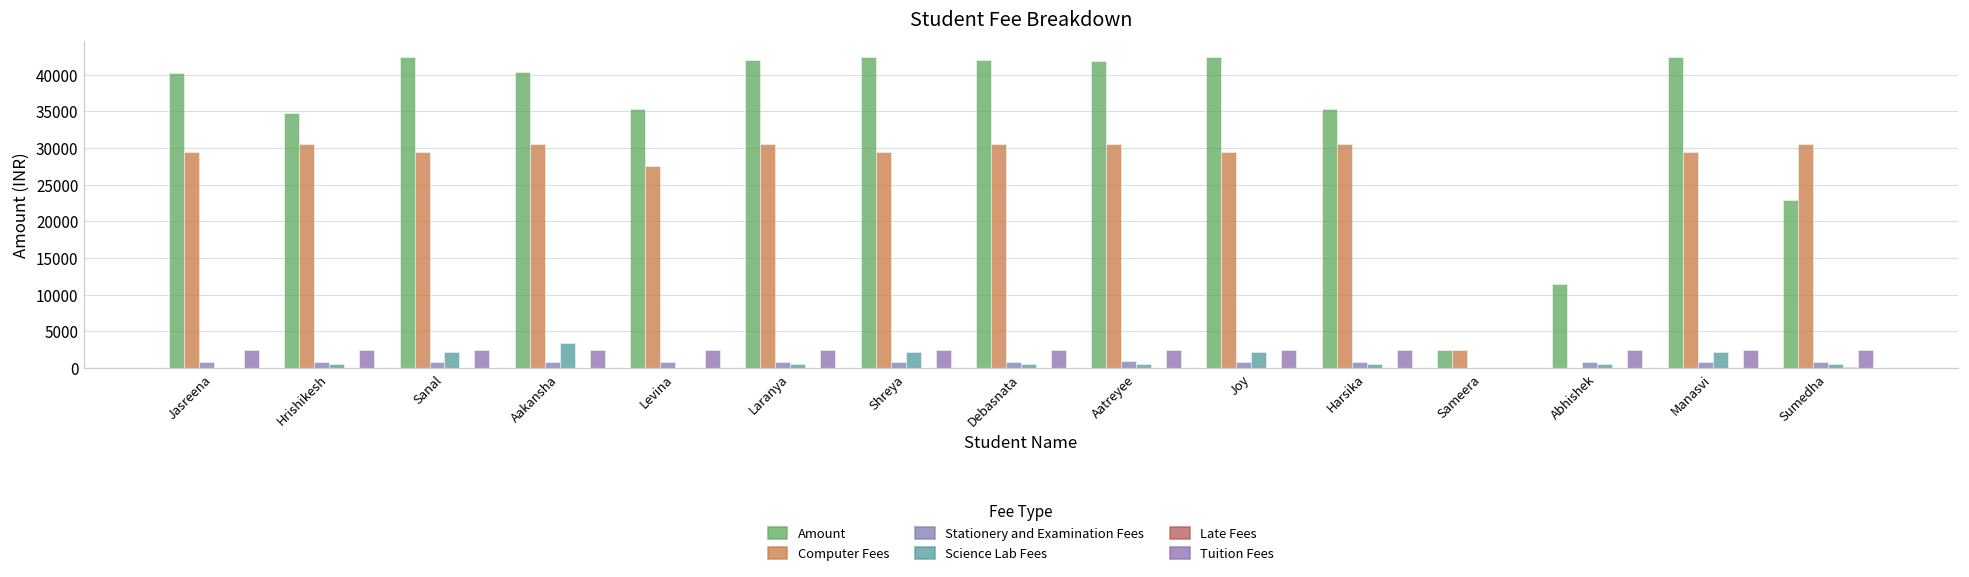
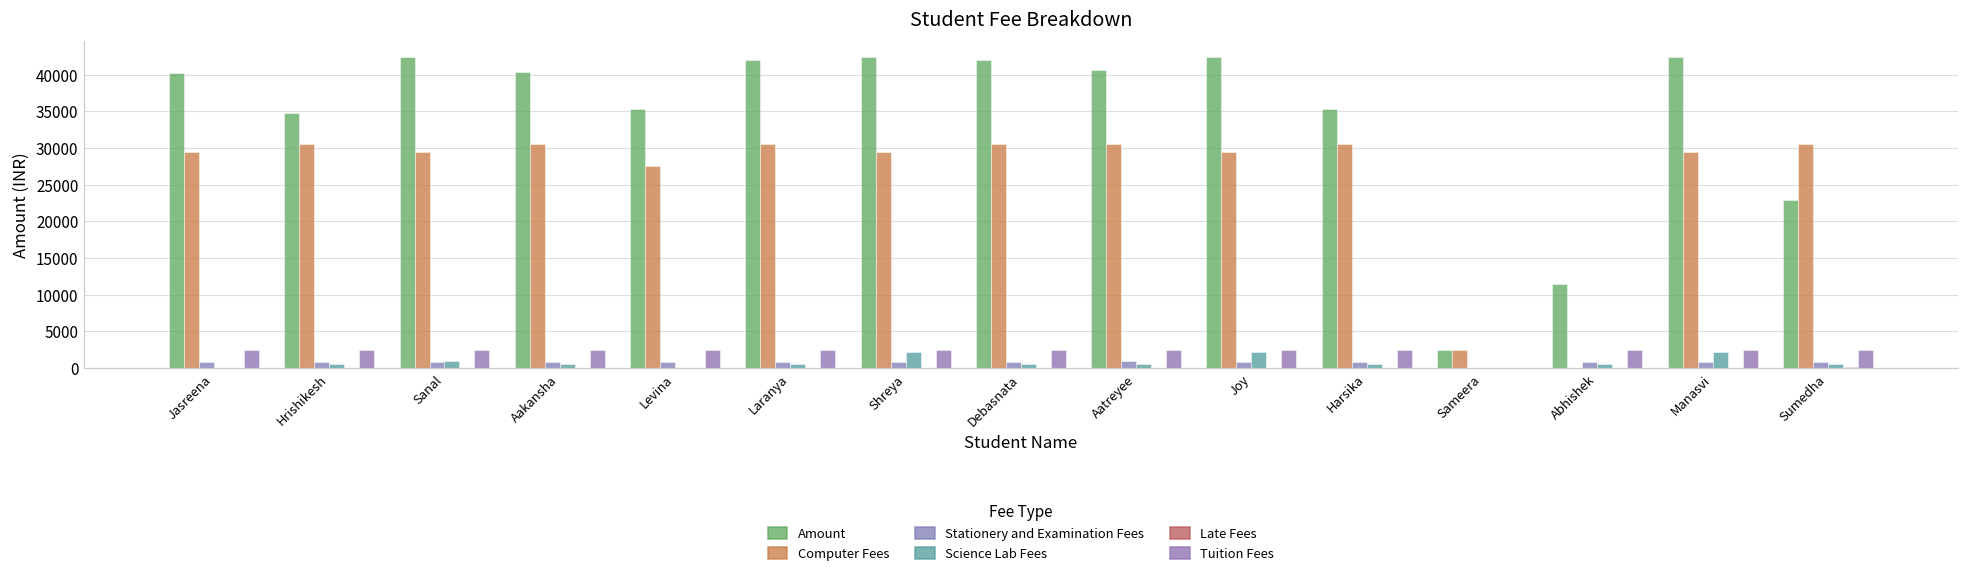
  {
    "Amount": {
      "Jasreena": 40000,
      "Hrishikesh": 35000,
      "Sanal": 42000,
      "Aakansha": 40000,
      "Levina": 35000,
      "Laranya": 42000,
      "Shreya": 42000,
      "Debasnata": 42000,
-     "Aatreyee": 42000,
+     "Aatreyee": 41000,
      "Joy": 42000,
      "Harsika": 35000,
      "Sameera": 2000,
      "Abhishek": 11000,
      "Manasvi": 42000,
      "Sumedha": 23000
    },
    "Science Lab Fees": {
      "Jasreena": 0,
      "Hrishikesh": 1000,
-     "Sanal": 2000,
-     "Aakansha": 3000,
+     "Sanal": 1000,
+     "Aakansha": 1000,
      "Levina": 0,
      "Laranya": 1000,
      "Shreya": 2000,
      "Debasnata": 1000,
      "Aatreyee": 1000,
      "Joy": 2000,
      "Harsika": 1000,
      "Sameera": 0,
      "Abhishek": 1000,
      "Manasvi": 2000,
      "Sumedha": 1000
    }
  }
